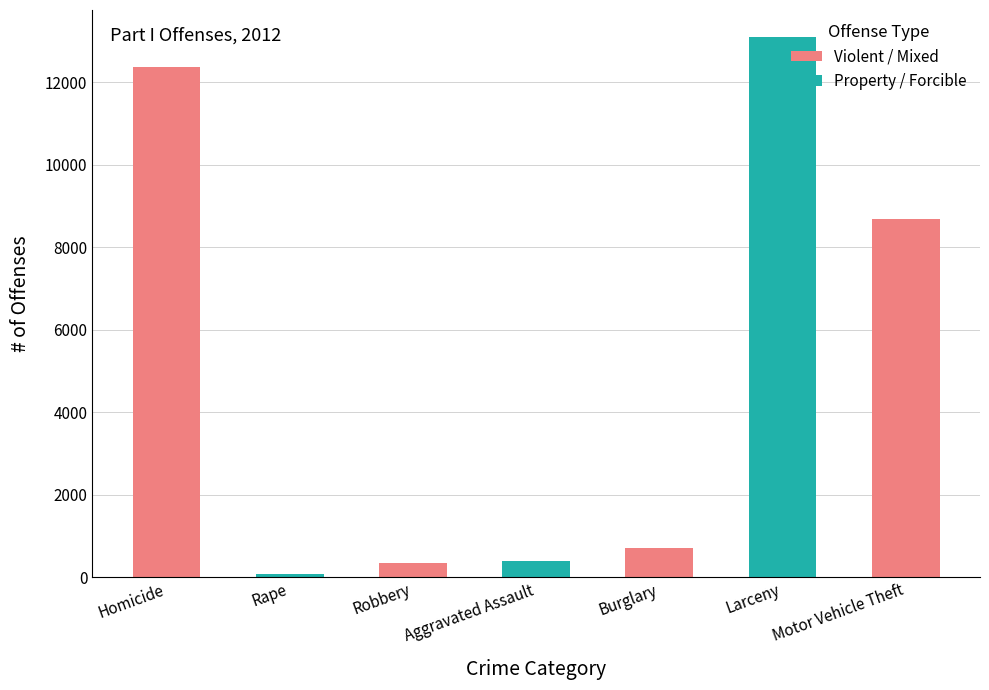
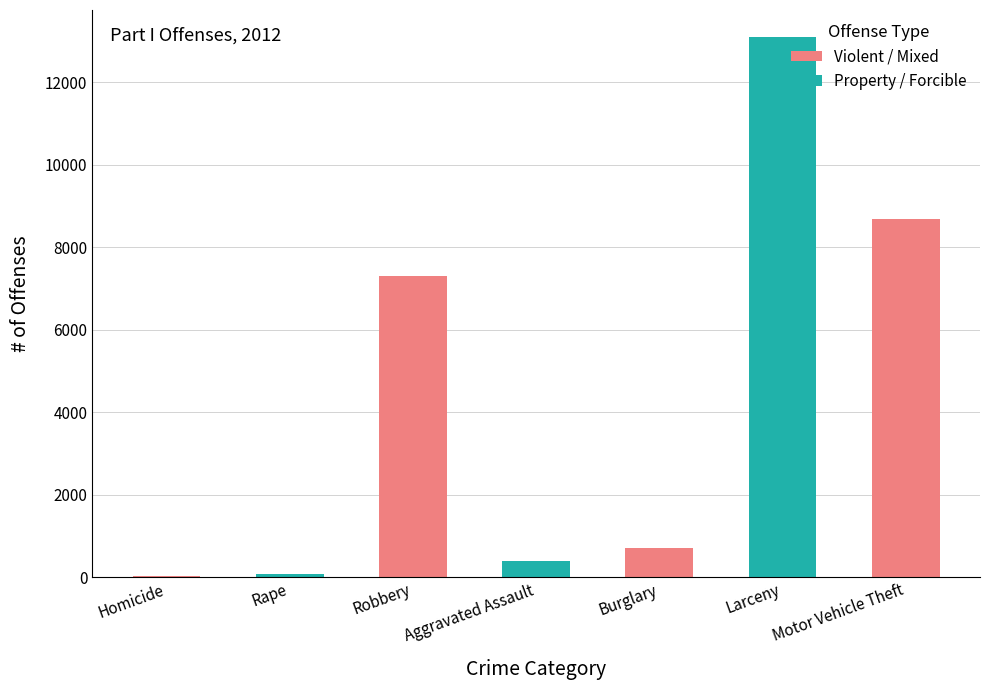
  {
-   "Homicide": 12400,
+   "Homicide": 0,
    "Rape": 100,
-   "Robbery": 400,
+   "Robbery": 7300,
    "Aggravated Assault": 400,
    "Burglary": 700,
    "Larceny": 13100,
    "Motor Vehicle Theft": 8700
  }
